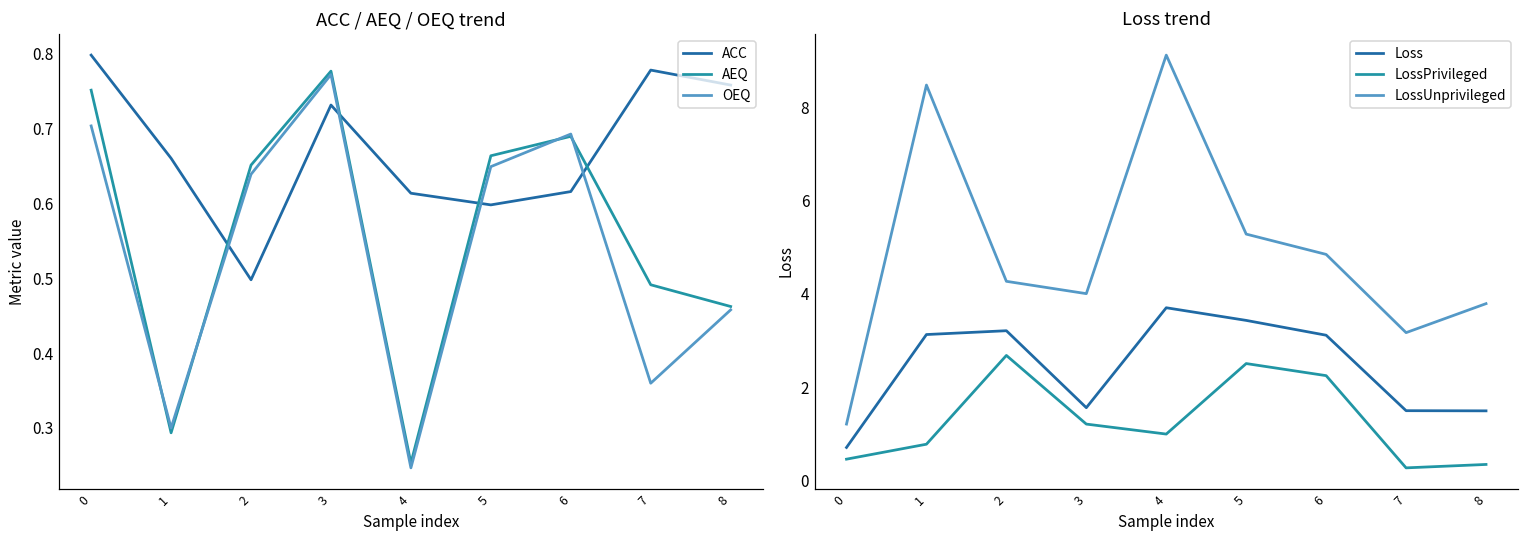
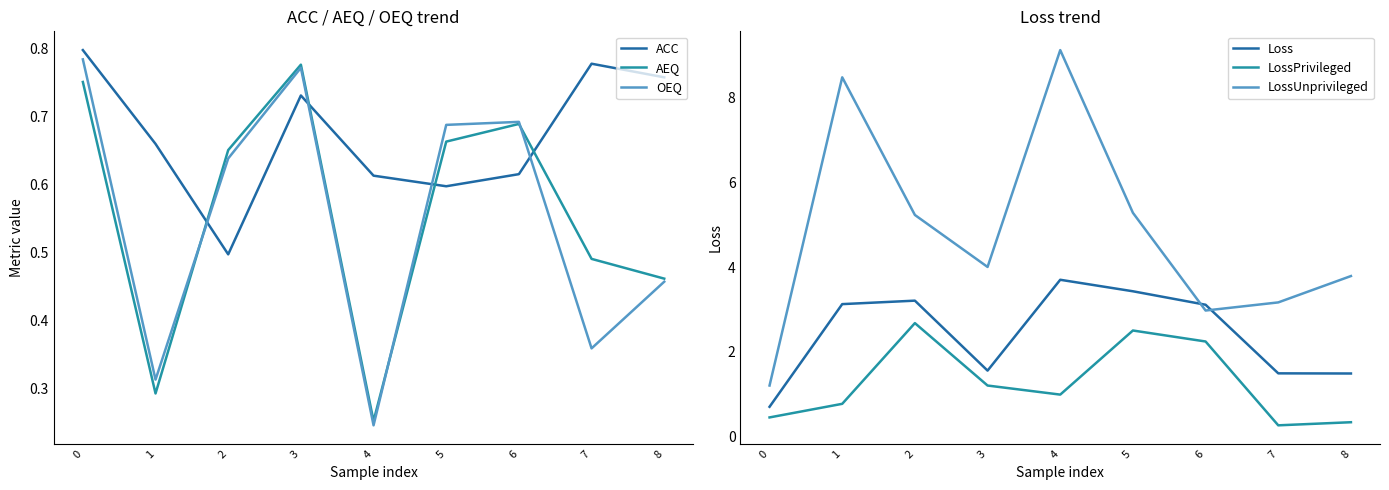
  {
    "ACC / AEQ / OEQ trend": {
      "OEQ": {
-       "0": 0.70,
-       "1": 0.30,
+       "0": 0.78,
+       "1": 0.31,
        "2": 0.64,
        "3": 0.77,
        "4": 0.25,
-       "5": 0.65,
+       "5": 0.69,
        "7": 0.36,
        "8": 0.46
      }
    },
    "Loss trend": {
      "LossUnprivileged": {
        "0": 1.2,
        "1": 8.5,
-       "2": 4.3,
+       "2": 5.2,
        "3": 4.0,
        "4": 9.1,
        "5": 5.3,
-       "6": 4.8,
+       "6": 3.0,
        "7": 3.2,
        "8": 3.8
      }
    }
  }
